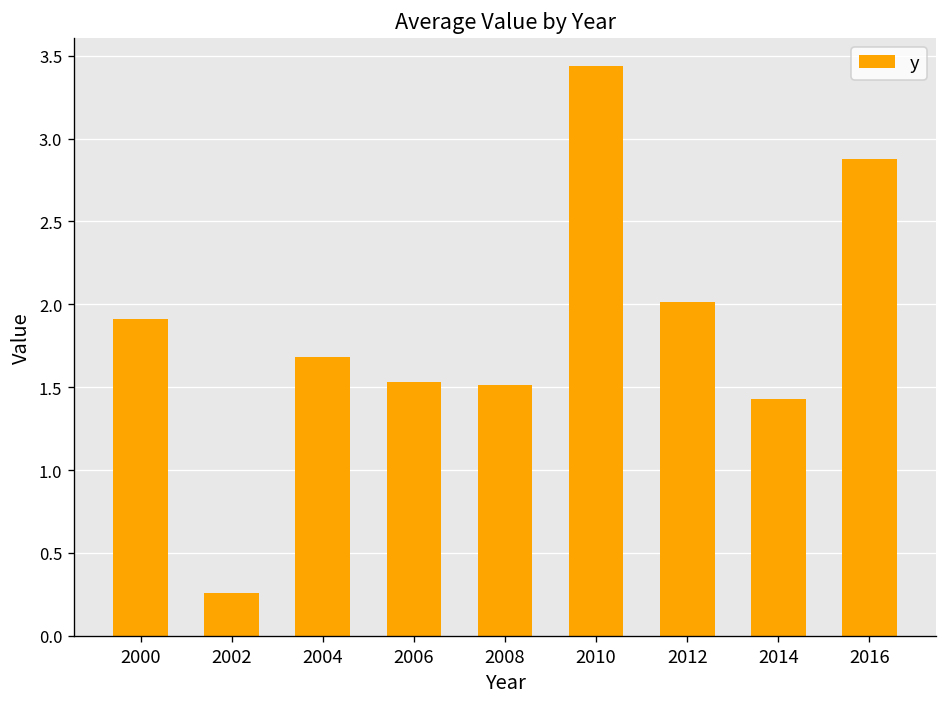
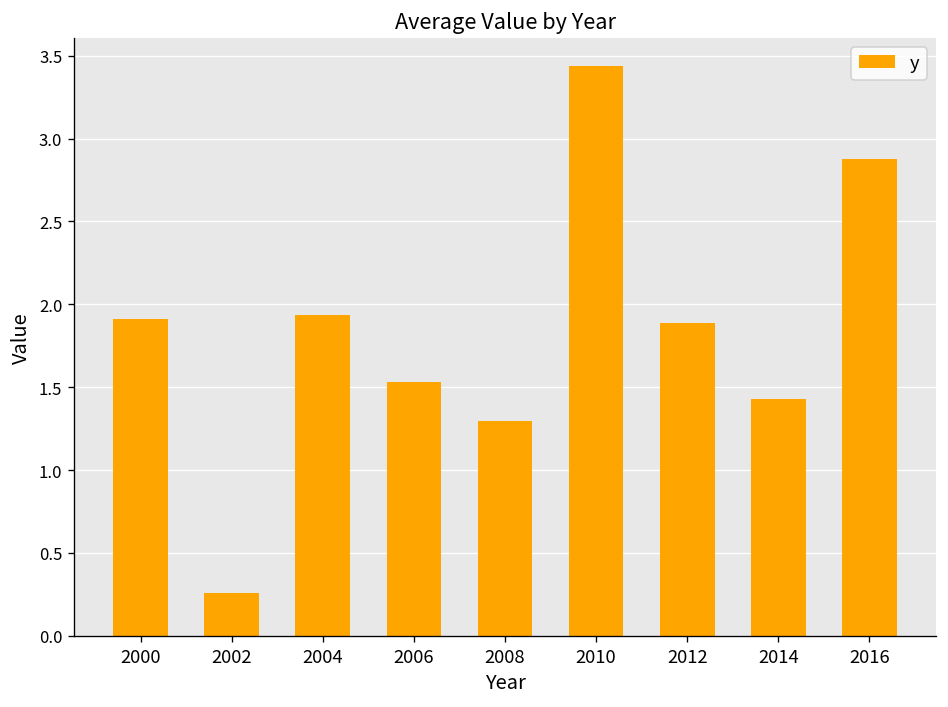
  {
    "2000": 1.91,
    "2002": 0.26,
-   "2004": 1.68,
+   "2004": 1.94,
    "2006": 1.53,
-   "2008": 1.51,
+   "2008": 1.30,
    "2010": 3.44,
-   "2012": 2.02,
+   "2012": 1.89,
    "2014": 1.43,
    "2016": 2.87
  }
